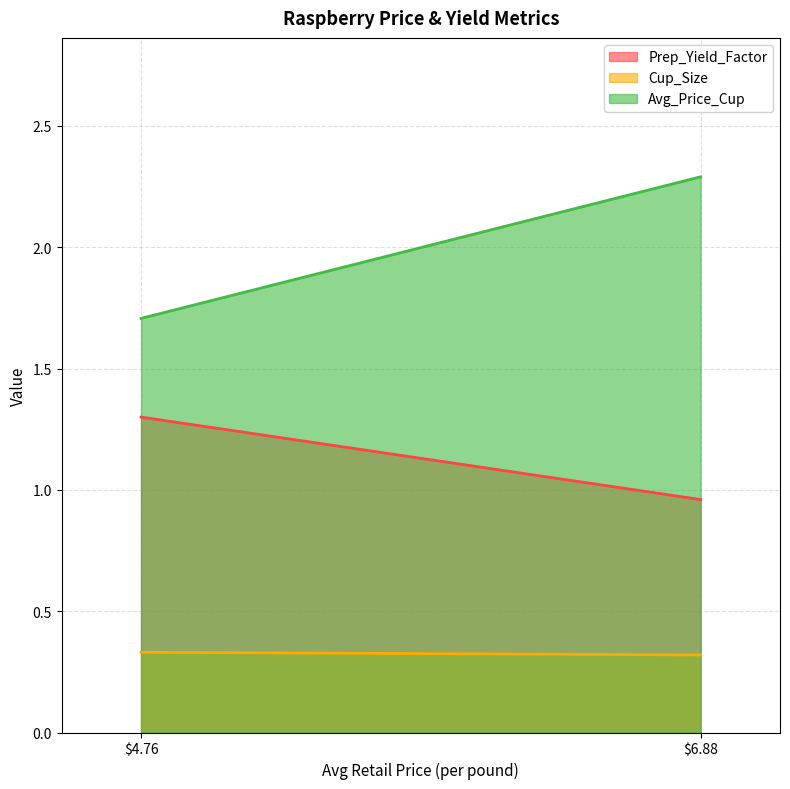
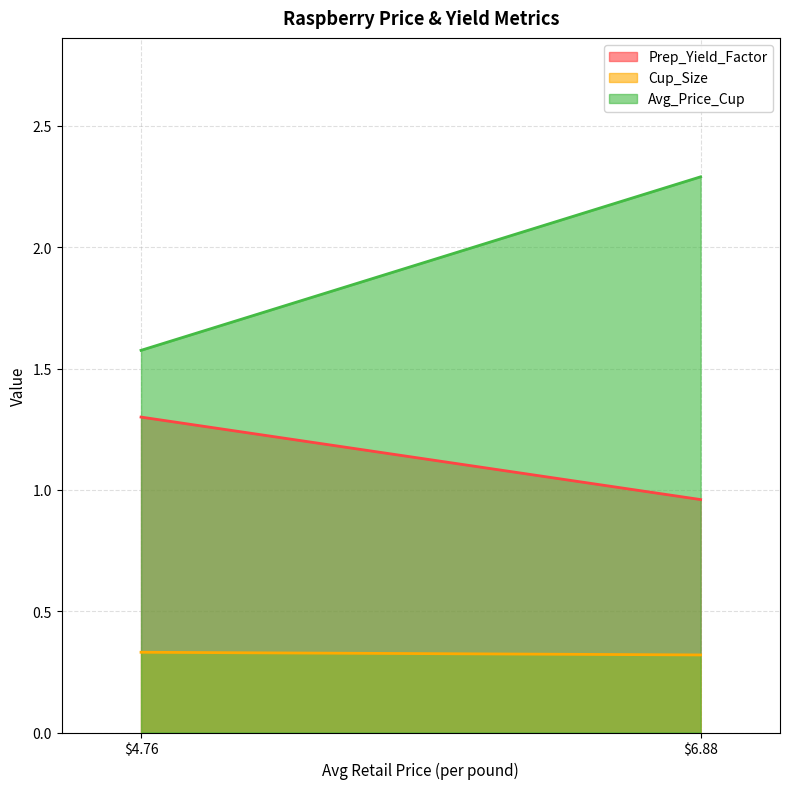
  {
    "Prep_Yield_Factor": {
      "$4.76": 1.30,
      "$6.88": 0.96
    },
    "Cup_Size": {
      "$4.76": 0.33,
      "$6.88": 0.32
    },
    "Avg_Price_Cup": {
-     "$4.76": 1.71,
+     "$4.76": 1.58,
      "$6.88": 2.29
    }
  }
